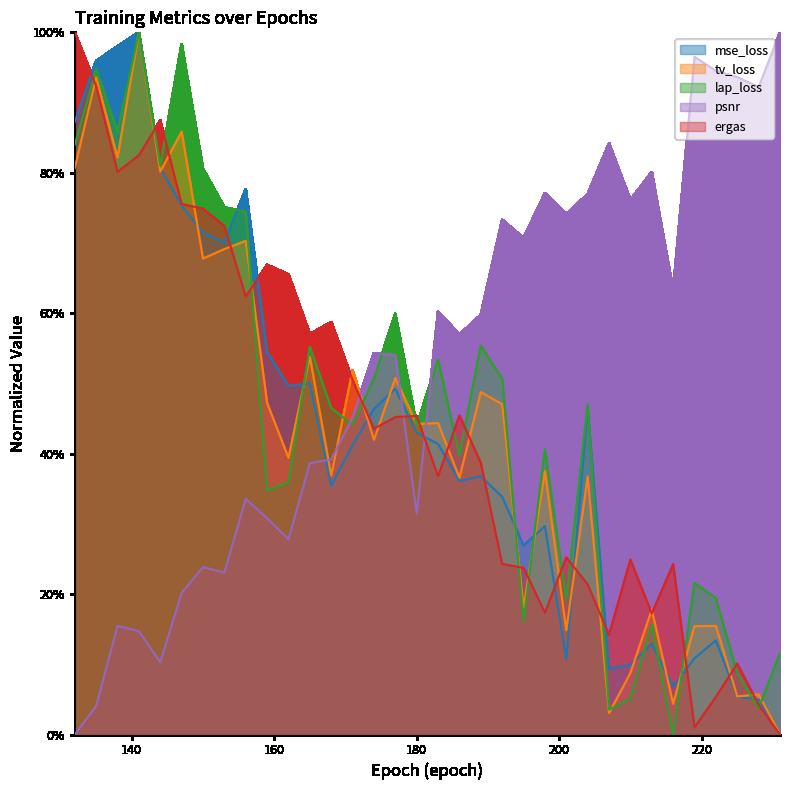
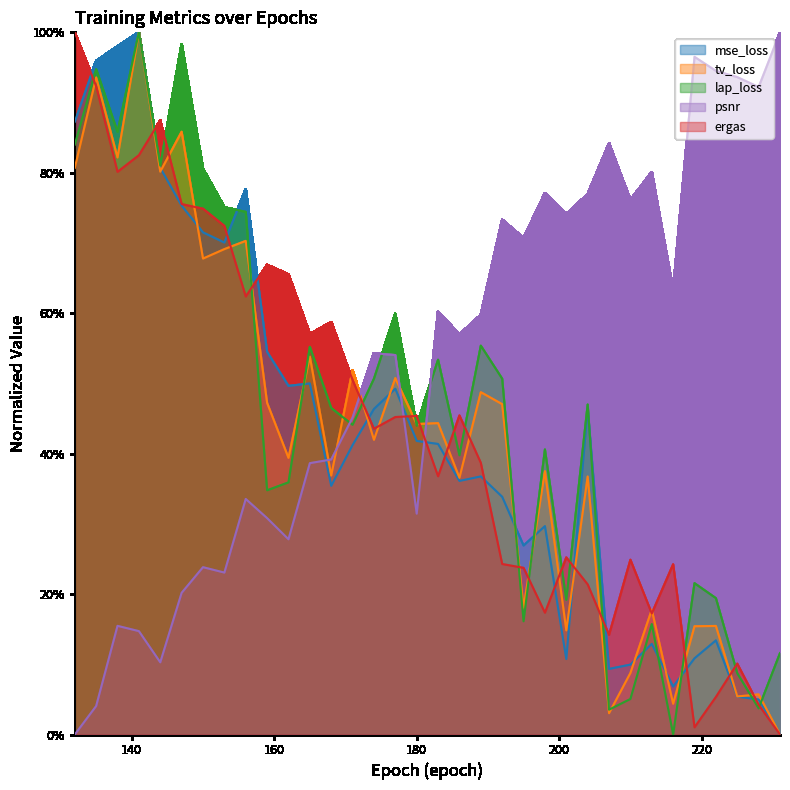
  {
    "mse_loss": {
-     "180": "43%"
+     "180": "42%"
    },
    "psnr": {
      "180": "31%"
    }
  }
